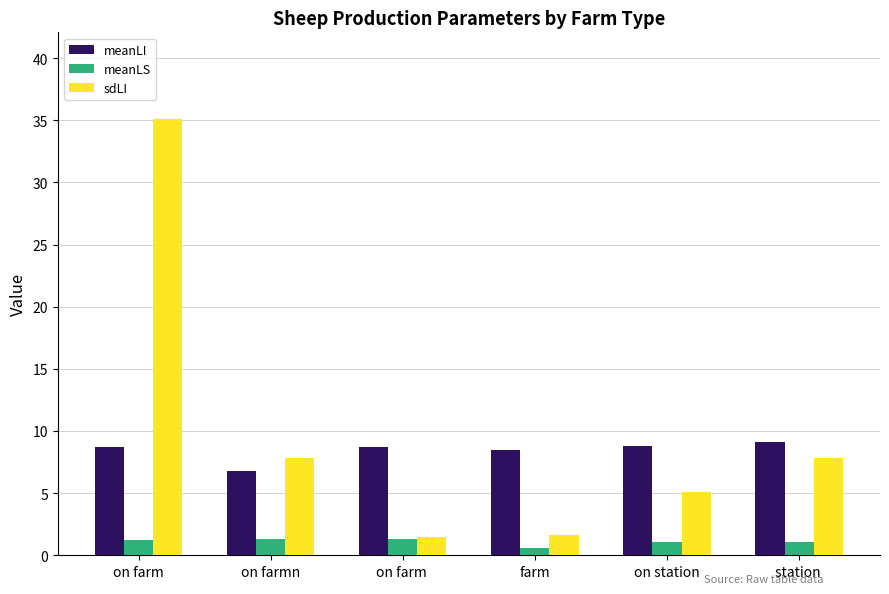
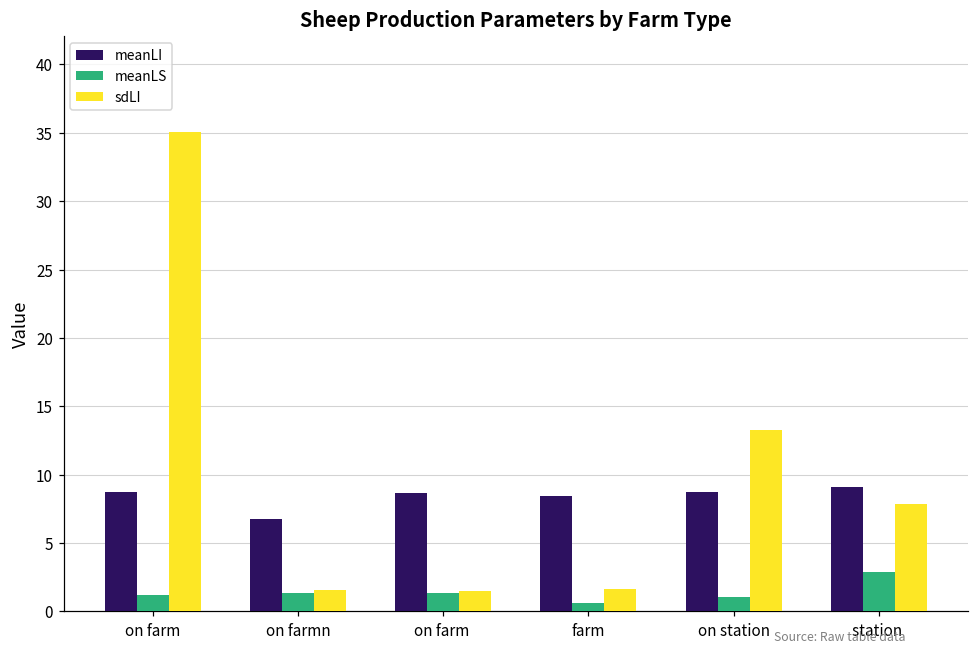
  {
    "meanLI": {
      "on farmn": 6.8,
      "farm": 8.4,
      "on station": 8.8,
      "station": 9.1
    },
    "meanLS": {
      "on farmn": 1.3,
      "farm": 0.6,
      "on station": 1.0,
-     "station": 1.1
+     "station": 2.9
    },
    "sdLI": {
-     "on farmn": 7.8,
+     "on farmn": 1.6,
      "farm": 1.6,
-     "on station": 5.1,
+     "on station": 13.3,
      "station": 7.8
    }
  }
